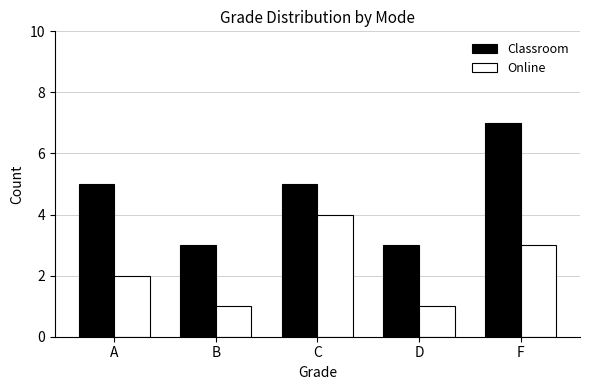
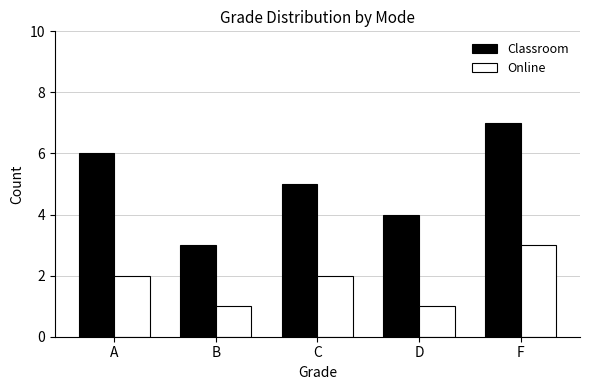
  {
    "Classroom": {
-     "A": 5,
+     "A": 6,
      "B": 3,
      "C": 5,
-     "D": 3,
+     "D": 4,
      "F": 7
    },
    "Online": {
      "A": 2,
      "B": 1,
-     "C": 4,
+     "C": 2,
      "D": 1,
      "F": 3
    }
  }
